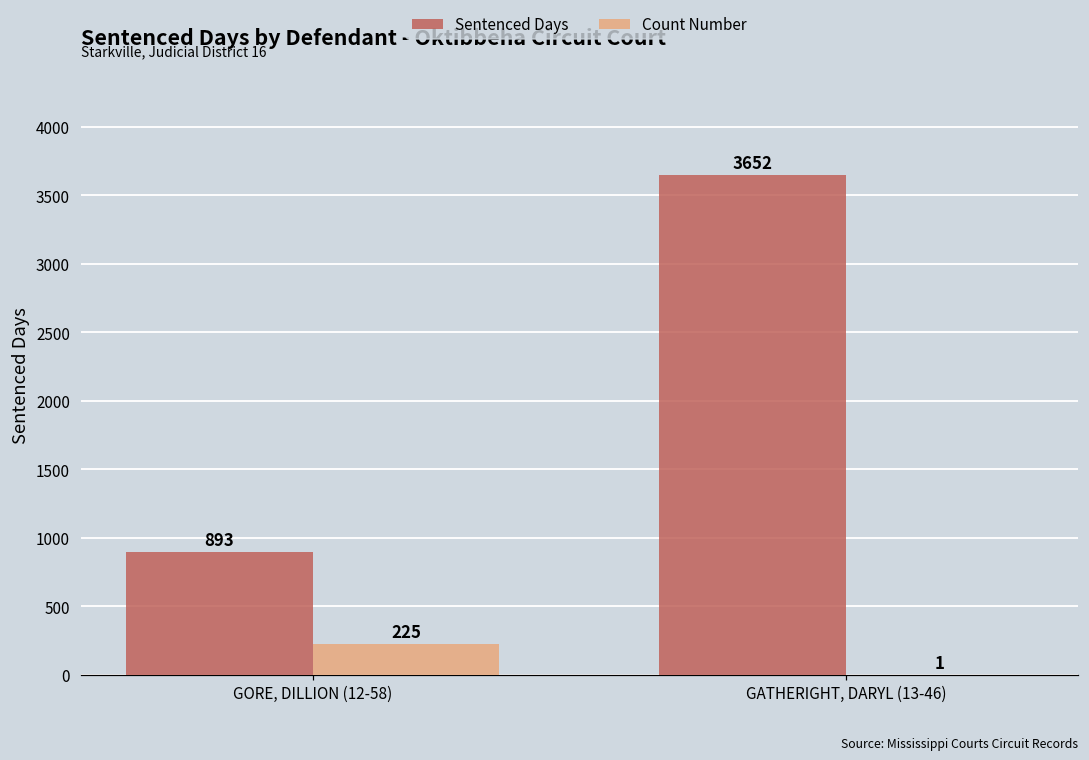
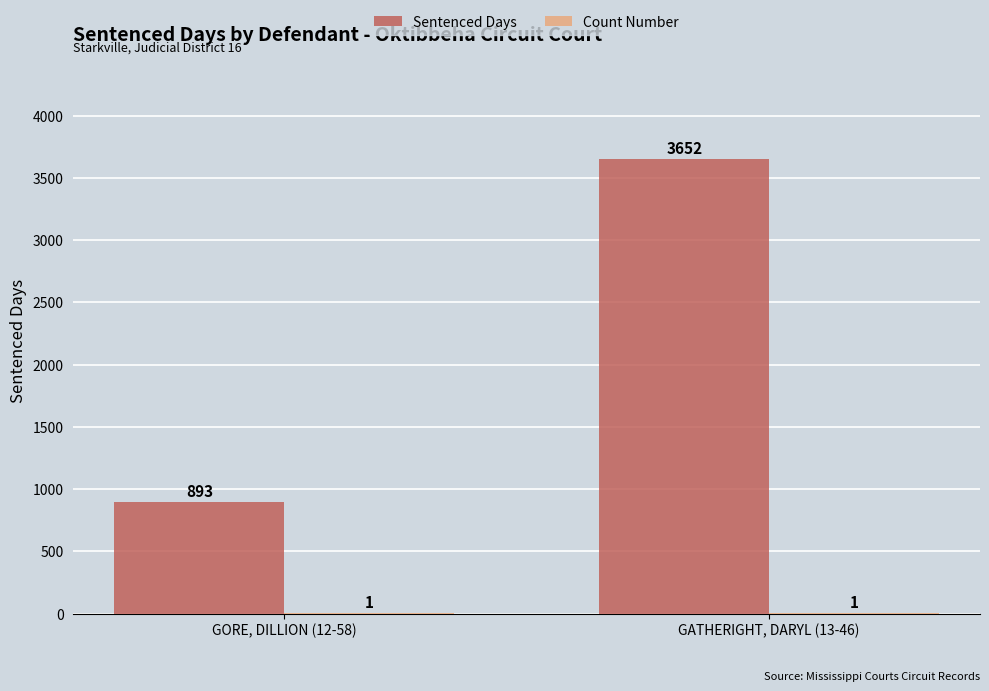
  {
    "Sentenced Days": {
      "GORE, DILLION (12-58)": 893,
      "GATHERIGHT, DARYL (13-46)": 3652
    },
    "Count Number": {
-     "GORE, DILLION (12-58)": 225,
+     "GORE, DILLION (12-58)": 1,
      "GATHERIGHT, DARYL (13-46)": 1
    }
  }
